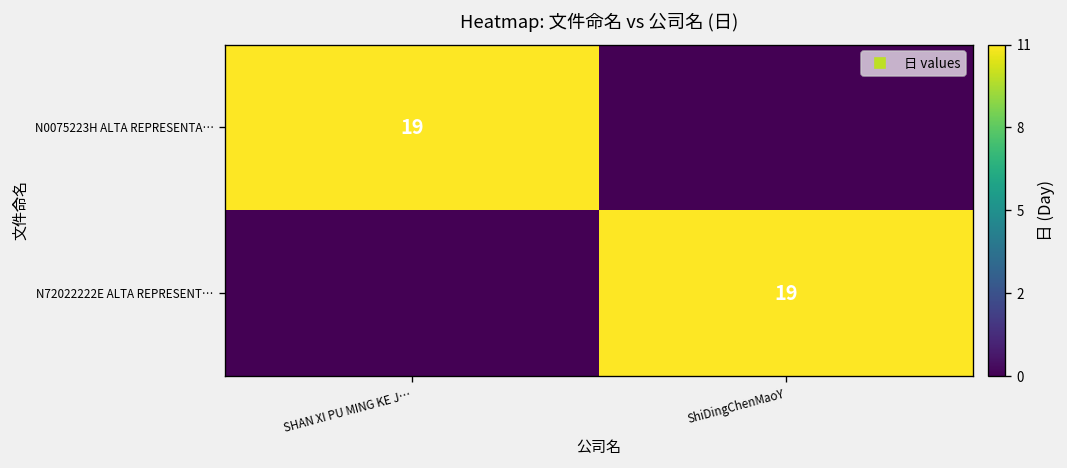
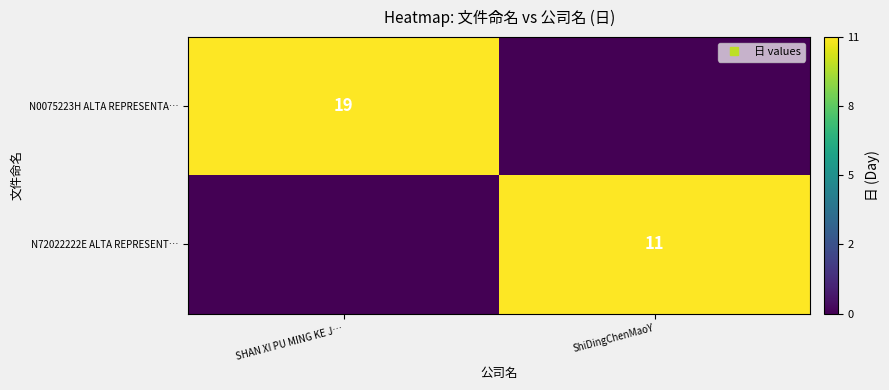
  {
    "N0075223H ALTA REPRESENTA…": {
      "SHAN XI PU MING KE J…": 19
    },
    "N72022222E ALTA REPRESENT…": {
-     "ShiDingChenMaoY": 19
+     "ShiDingChenMaoY": 11
    }
  }
